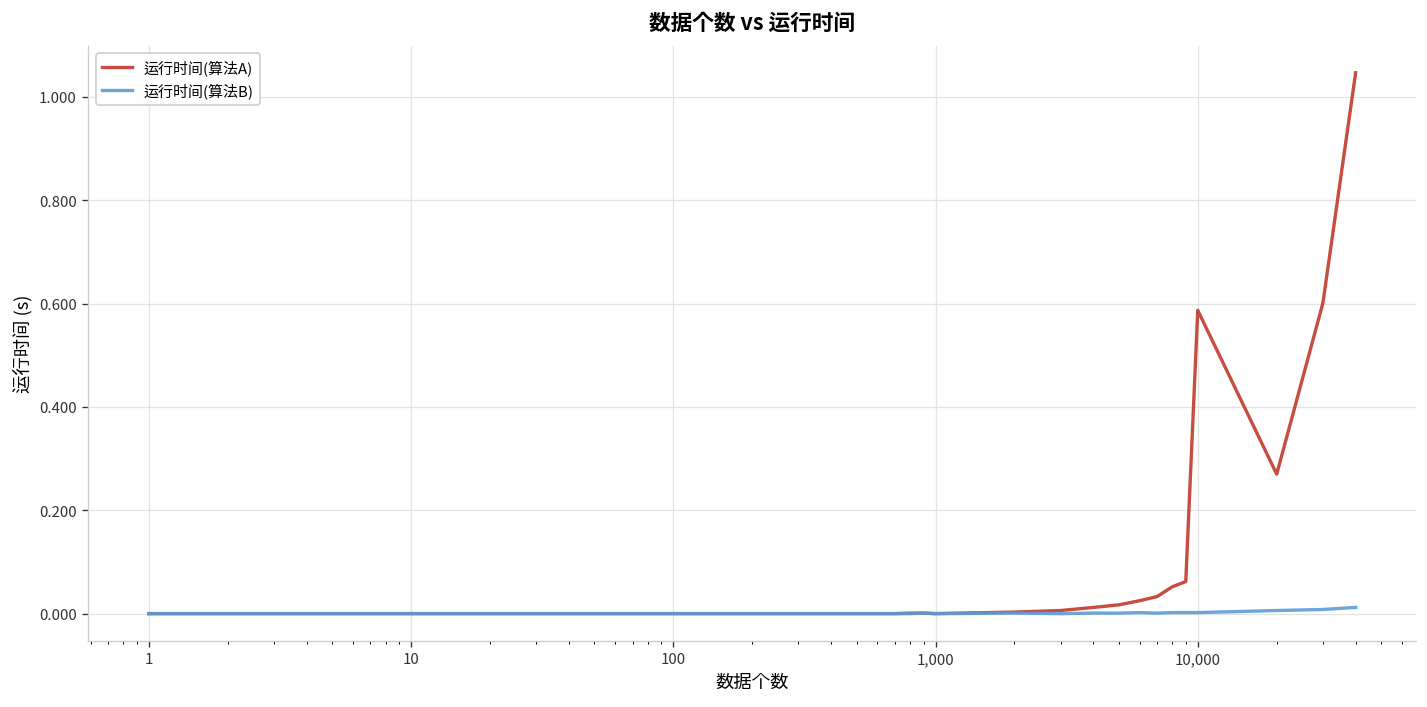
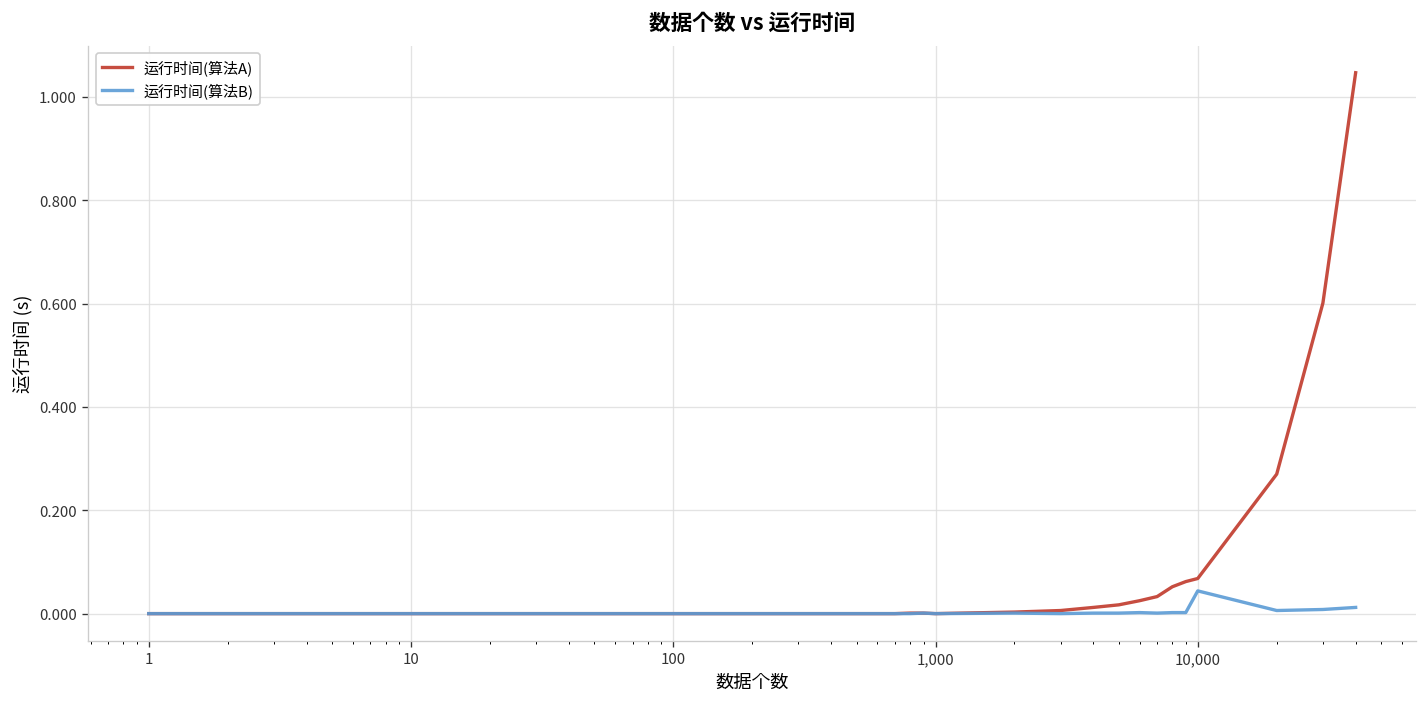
  {
    "运行时间(算法A)": {
-     "10,000": 0.59
+     "10,000": 0.07
    },
    "运行时间(算法B)": {
-     "10,000": 0.00
+     "10,000": 0.04
    }
  }
